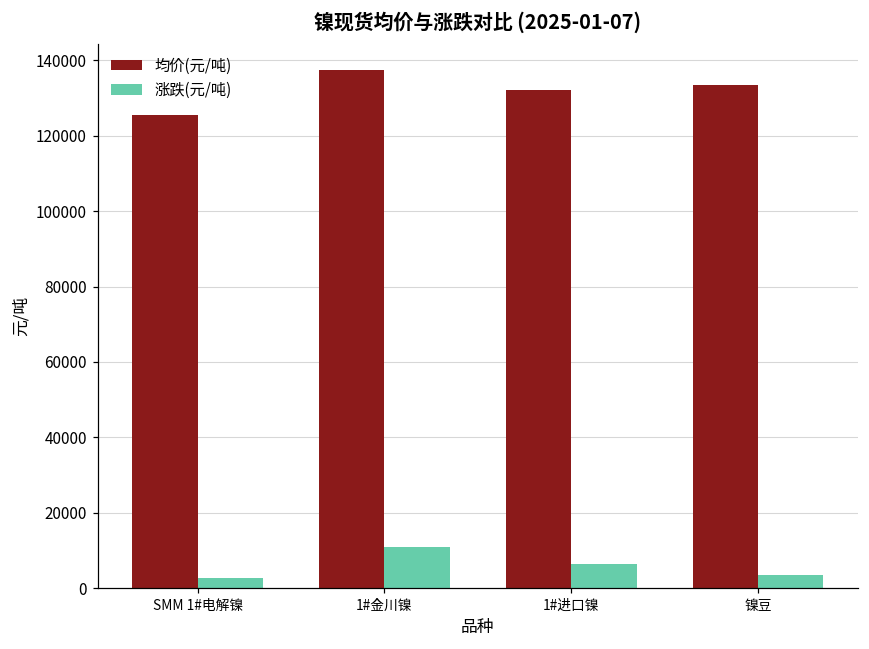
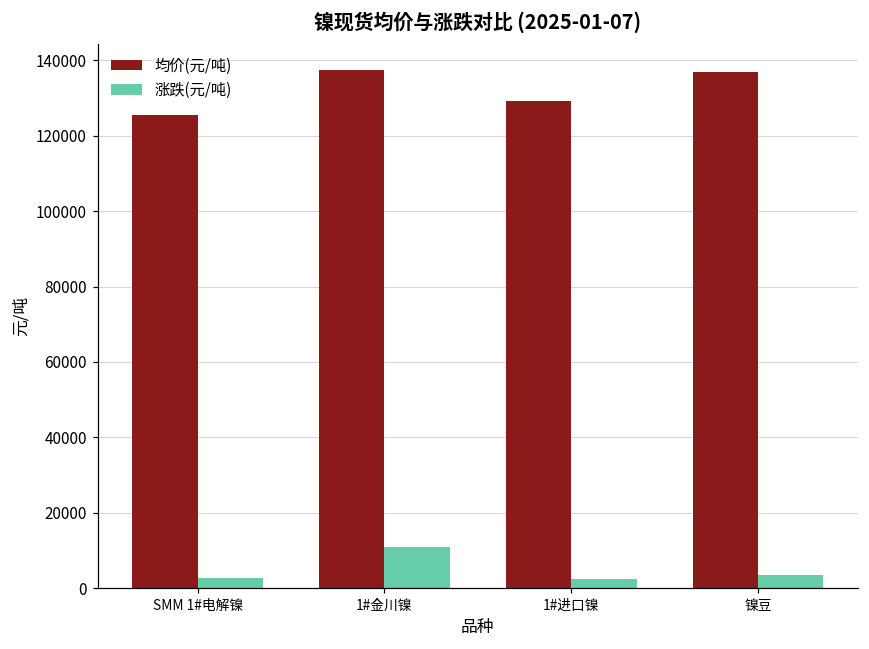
  {
    "均价(元/吨)": {
      "SMM 1#电解镍": 126000,
      "1#金川镍": 138000,
-     "1#进口镍": 132000,
-     "镍豆": 133000
+     "1#进口镍": 129000,
+     "镍豆": 137000
    },
    "涨跌(元/吨)": {
      "SMM 1#电解镍": 3000,
      "1#金川镍": 11000,
-     "1#进口镍": 6000,
+     "1#进口镍": 3000,
      "镍豆": 3000
    }
  }
